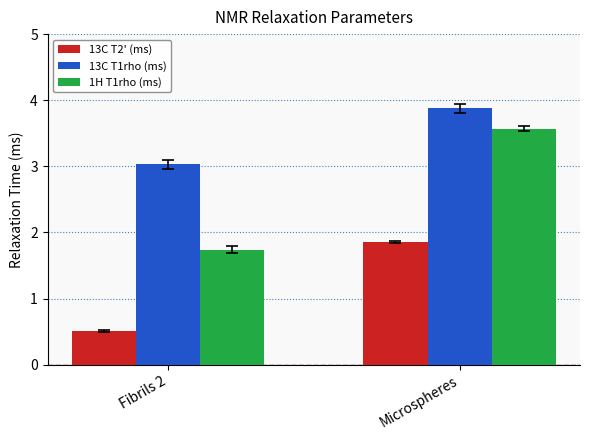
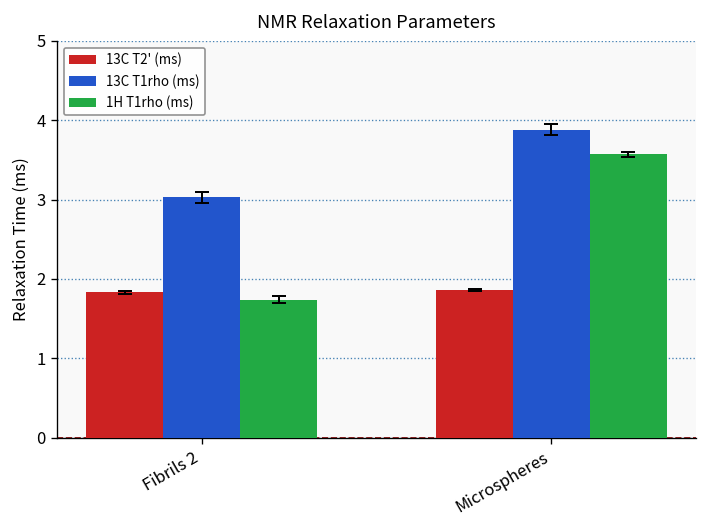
  {
    "13C T2' (ms)": {
-     "Fibrils 2": 0.5,
+     "Fibrils 2": 1.8,
      "Microspheres": 1.9
    },
    "1H T1rho (ms)": {
      "Fibrils 2": 1.7,
      "Microspheres": 3.6
    }
  }
